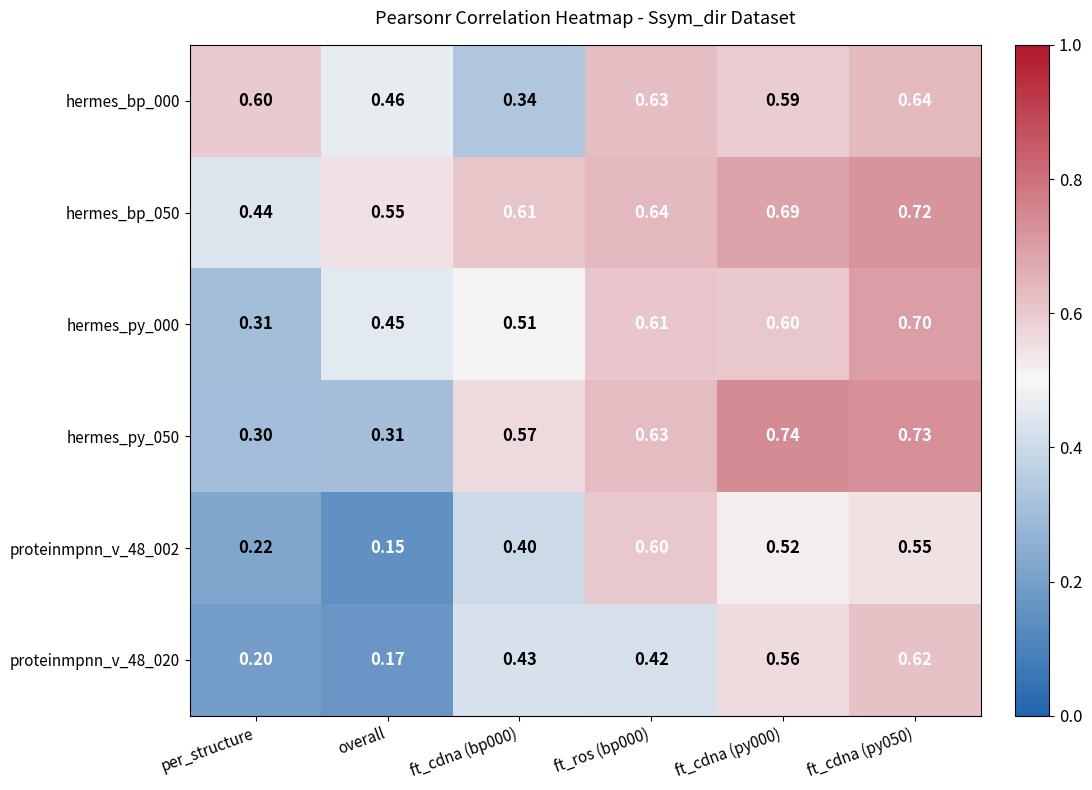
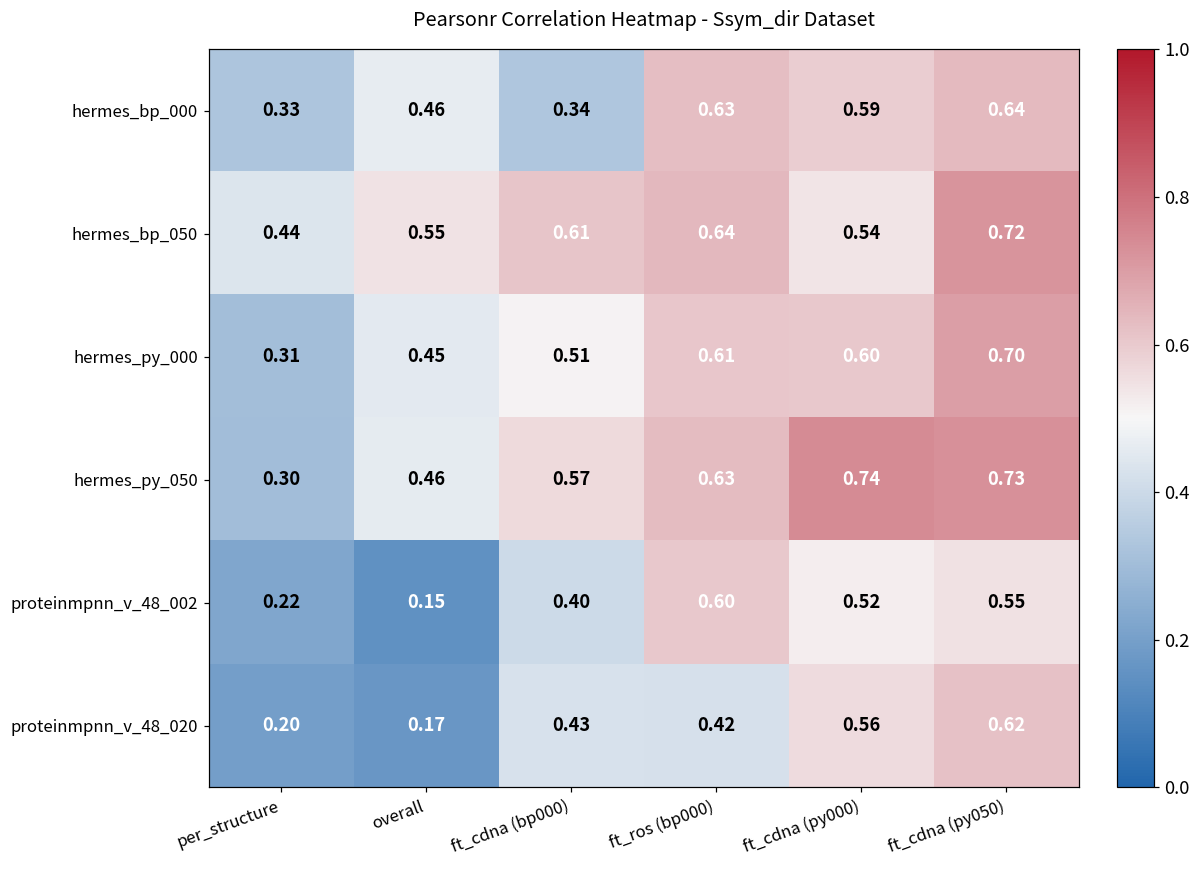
  {
    "hermes_bp_000": {
-     "per_structure": 0.60,
+     "per_structure": 0.33,
      "overall": 0.46,
      "ft_cdna (bp000)": 0.34,
      "ft_ros (bp000)": 0.63,
      "ft_cdna (py000)": 0.59,
      "ft_cdna (py050)": 0.64
    },
    "hermes_bp_050": {
      "per_structure": 0.44,
      "overall": 0.55,
      "ft_cdna (bp000)": 0.61,
      "ft_ros (bp000)": 0.64,
-     "ft_cdna (py000)": 0.69,
+     "ft_cdna (py000)": 0.54,
      "ft_cdna (py050)": 0.72
    },
    "hermes_py_000": {
      "per_structure": 0.31,
      "overall": 0.45,
      "ft_cdna (bp000)": 0.51,
      "ft_ros (bp000)": 0.61,
      "ft_cdna (py000)": 0.60,
      "ft_cdna (py050)": 0.70
    },
    "hermes_py_050": {
      "per_structure": 0.30,
-     "overall": 0.31,
+     "overall": 0.46,
      "ft_cdna (bp000)": 0.57,
      "ft_ros (bp000)": 0.63,
      "ft_cdna (py000)": 0.74,
      "ft_cdna (py050)": 0.73
    },
    "proteinmpnn_v_48_002": {
      "per_structure": 0.22,
      "overall": 0.15,
      "ft_cdna (bp000)": 0.40,
      "ft_ros (bp000)": 0.60,
      "ft_cdna (py000)": 0.52,
      "ft_cdna (py050)": 0.55
    },
    "proteinmpnn_v_48_020": {
      "per_structure": 0.20,
      "overall": 0.17,
      "ft_cdna (bp000)": 0.43,
      "ft_ros (bp000)": 0.42,
      "ft_cdna (py000)": 0.56,
      "ft_cdna (py050)": 0.62
    }
  }
